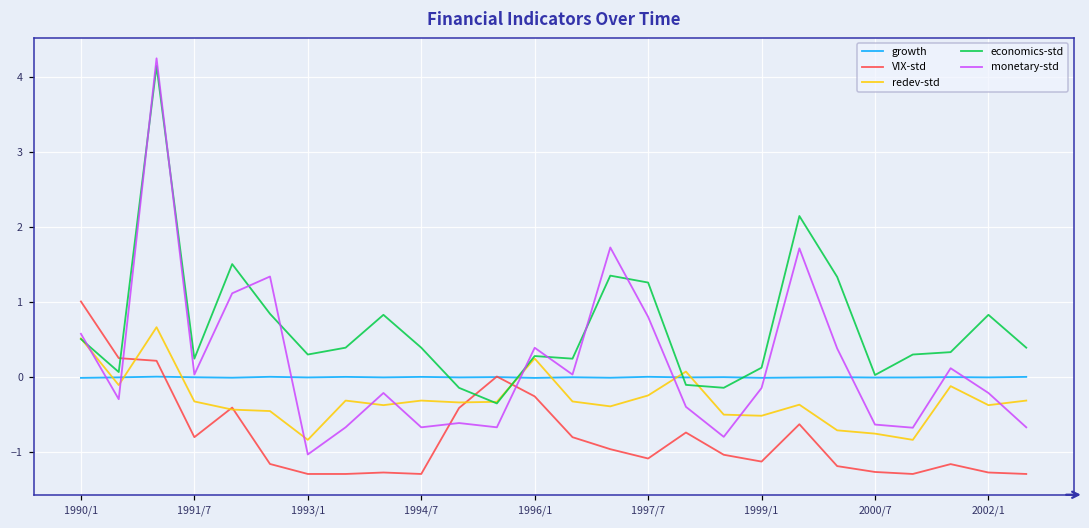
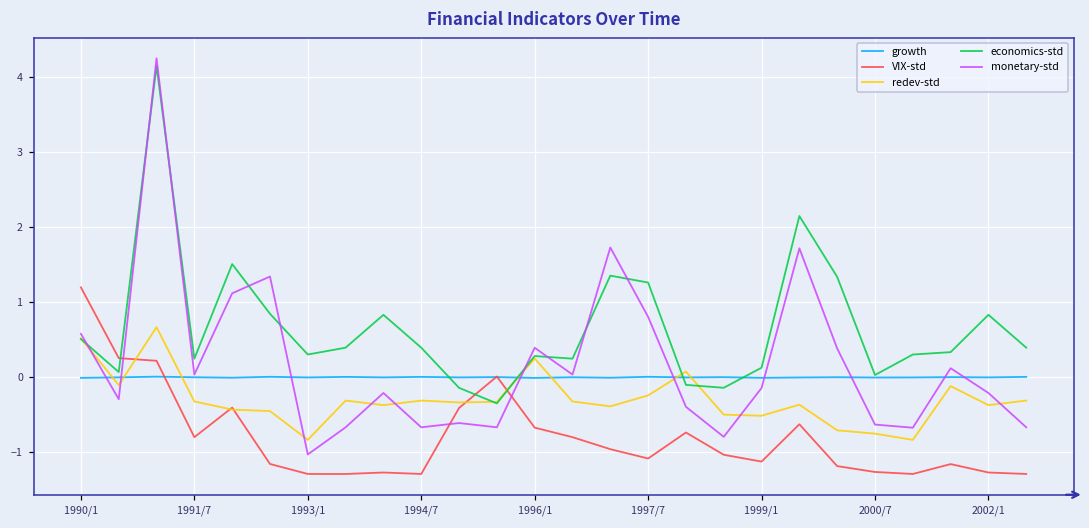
  {
    "growth": {
      "1990/1": 0.0,
      "1993/1": 0.0,
      "1994/7": 0.0,
      "1996/1": 0.0,
      "1997/7": 0.0,
      "1999/1": 0.0,
      "2002/1": 0.0
    },
    "VIX-std": {
-     "1990/1": 1.0,
+     "1990/1": 1.2,
      "1991/7": -0.8,
      "1993/1": -1.3,
      "1994/7": -1.3,
-     "1996/1": -0.3,
+     "1996/1": -0.7,
      "1997/7": -1.1,
      "1999/1": -1.1,
      "2000/7": -1.3,
      "2002/1": -1.3
    },
    "redev-std": {
      "1991/7": -0.3,
      "1993/1": -0.8,
      "1994/7": -0.3,
      "1997/7": -0.2,
      "1999/1": -0.5,
      "2000/7": -0.8,
      "2002/1": -0.4
    },
    "economics-std": {
      "1991/7": 0.2,
      "1993/1": 0.3,
      "1994/7": 0.4,
      "1997/7": 1.3,
      "1999/1": 0.1,
      "2002/1": 0.8
    },
    "monetary-std": {
      "1990/1": 0.6,
      "1993/1": -1.0,
      "1994/7": -0.7,
      "1996/1": 0.4,
      "1997/7": 0.8,
      "1999/1": -0.1,
      "2000/7": -0.6,
      "2002/1": -0.2
    }
  }
